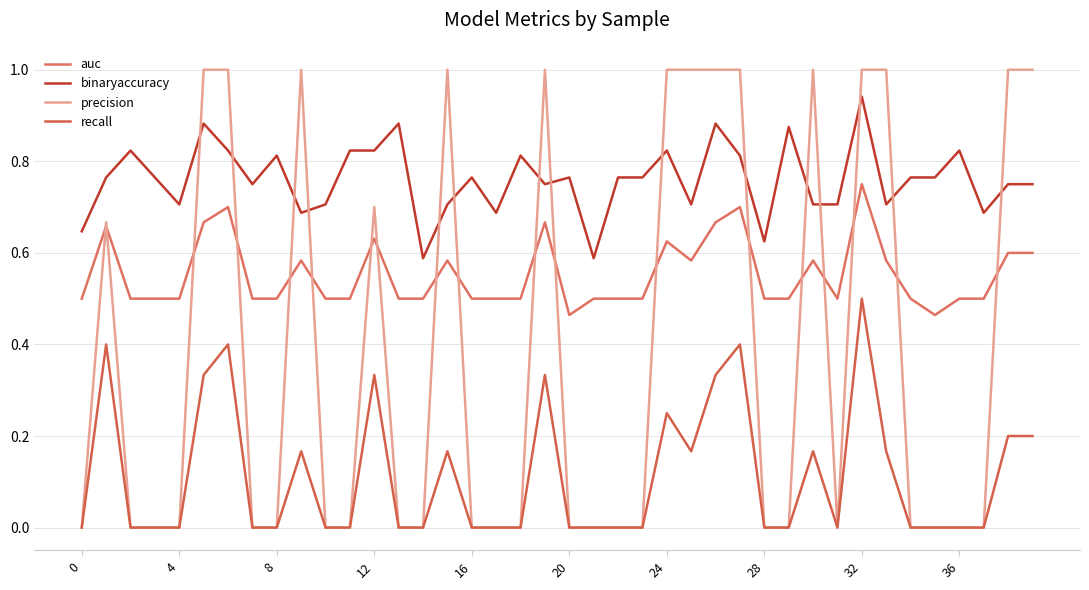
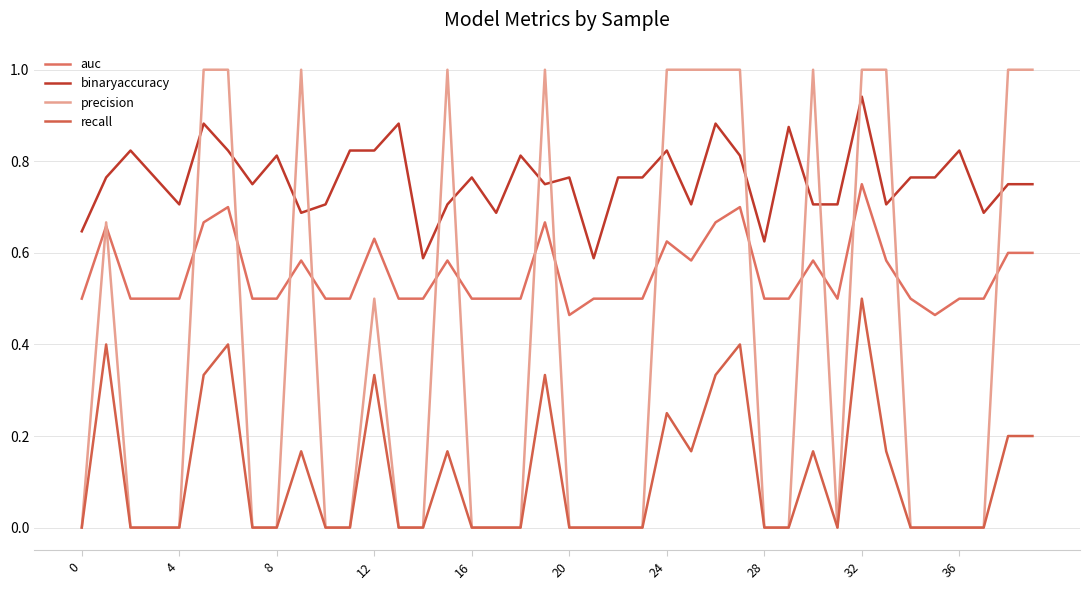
  {
    "precision": {
-     "12": 0.7,
+     "12": 0.5,
      "24": 1.0,
      "32": 1.0
    }
  }
